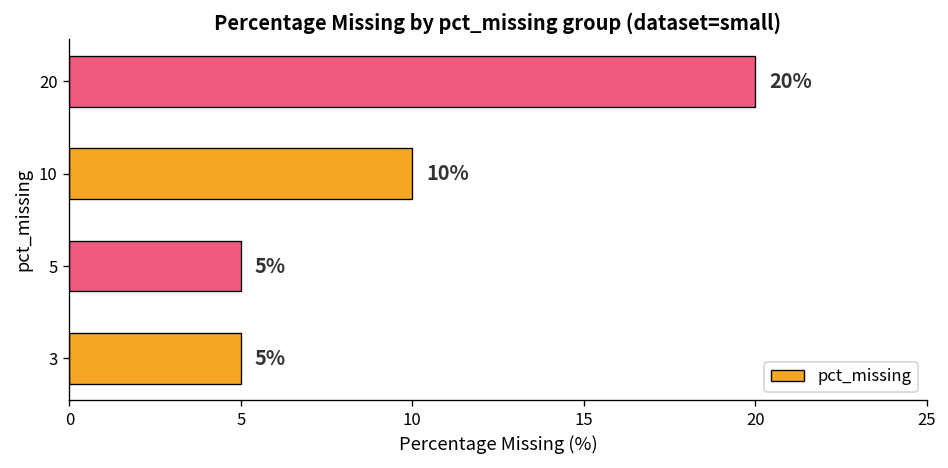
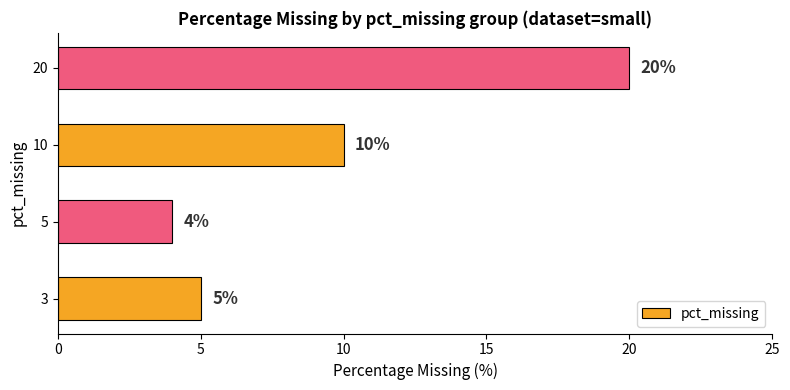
  {
    "20": "20%",
    "10": "10%",
-   "5": "5%",
+   "5": "4%",
    "3": "5%"
  }
